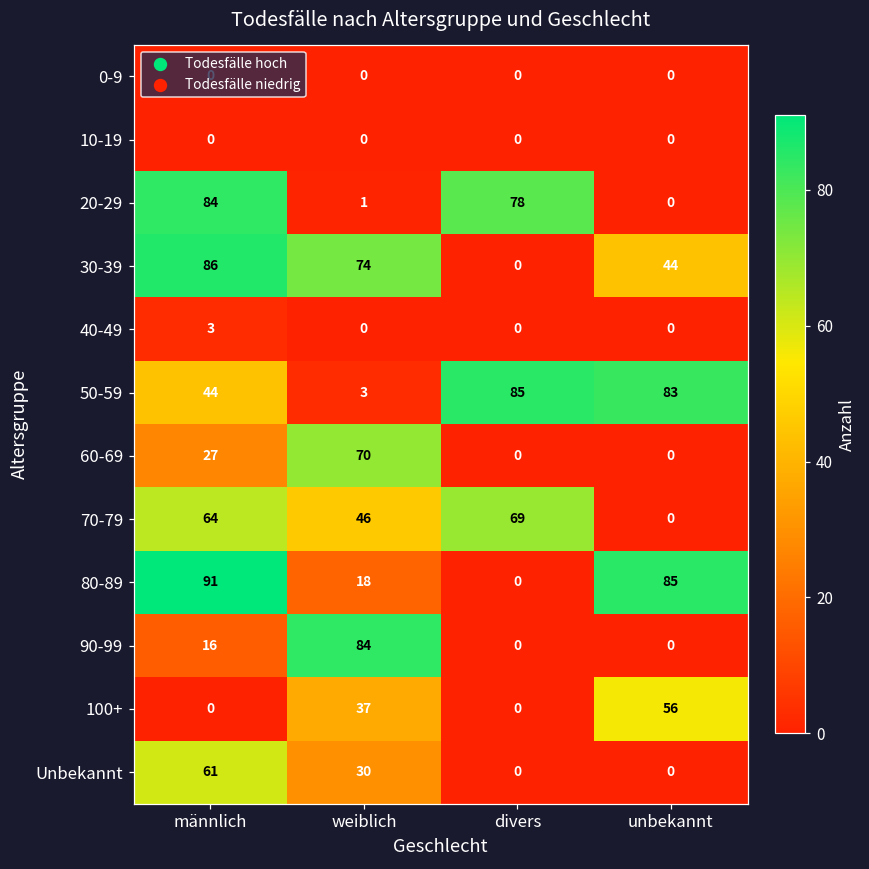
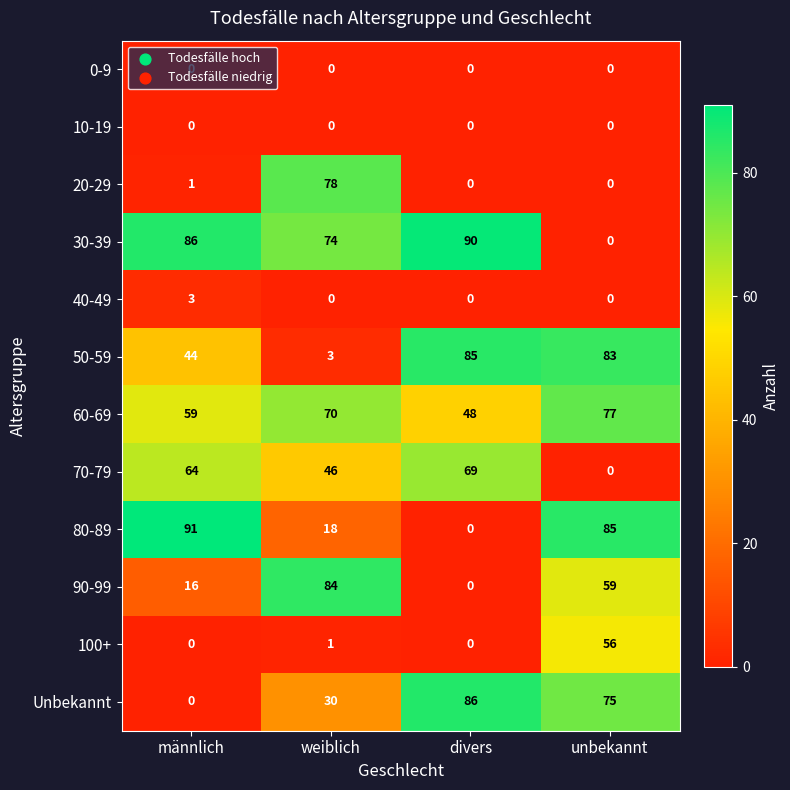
  {
    "0-9": {
      "weiblich": 0,
      "divers": 0,
      "unbekannt": 0
    },
    "10-19": {
      "männlich": 0,
      "weiblich": 0,
      "divers": 0,
      "unbekannt": 0
    },
    "20-29": {
-     "männlich": 84,
-     "weiblich": 1,
-     "divers": 78,
+     "männlich": 1,
+     "weiblich": 78,
+     "divers": 0,
      "unbekannt": 0
    },
    "30-39": {
      "männlich": 86,
      "weiblich": 74,
-     "divers": 0,
-     "unbekannt": 44
+     "divers": 90,
+     "unbekannt": 0
    },
    "40-49": {
      "männlich": 3,
      "weiblich": 0,
      "divers": 0,
      "unbekannt": 0
    },
    "50-59": {
      "männlich": 44,
      "weiblich": 3,
      "divers": 85,
      "unbekannt": 83
    },
    "60-69": {
-     "männlich": 27,
+     "männlich": 59,
      "weiblich": 70,
-     "divers": 0,
-     "unbekannt": 0
+     "divers": 48,
+     "unbekannt": 77
    },
    "70-79": {
      "männlich": 64,
      "weiblich": 46,
      "divers": 69,
      "unbekannt": 0
    },
    "80-89": {
      "männlich": 91,
      "weiblich": 18,
      "divers": 0,
      "unbekannt": 85
    },
    "90-99": {
      "männlich": 16,
      "weiblich": 84,
      "divers": 0,
-     "unbekannt": 0
+     "unbekannt": 59
    },
    "100+": {
      "männlich": 0,
-     "weiblich": 37,
+     "weiblich": 1,
      "divers": 0,
      "unbekannt": 56
    },
    "Unbekannt": {
-     "männlich": 61,
+     "männlich": 0,
      "weiblich": 30,
-     "divers": 0,
-     "unbekannt": 0
+     "divers": 86,
+     "unbekannt": 75
    }
  }
